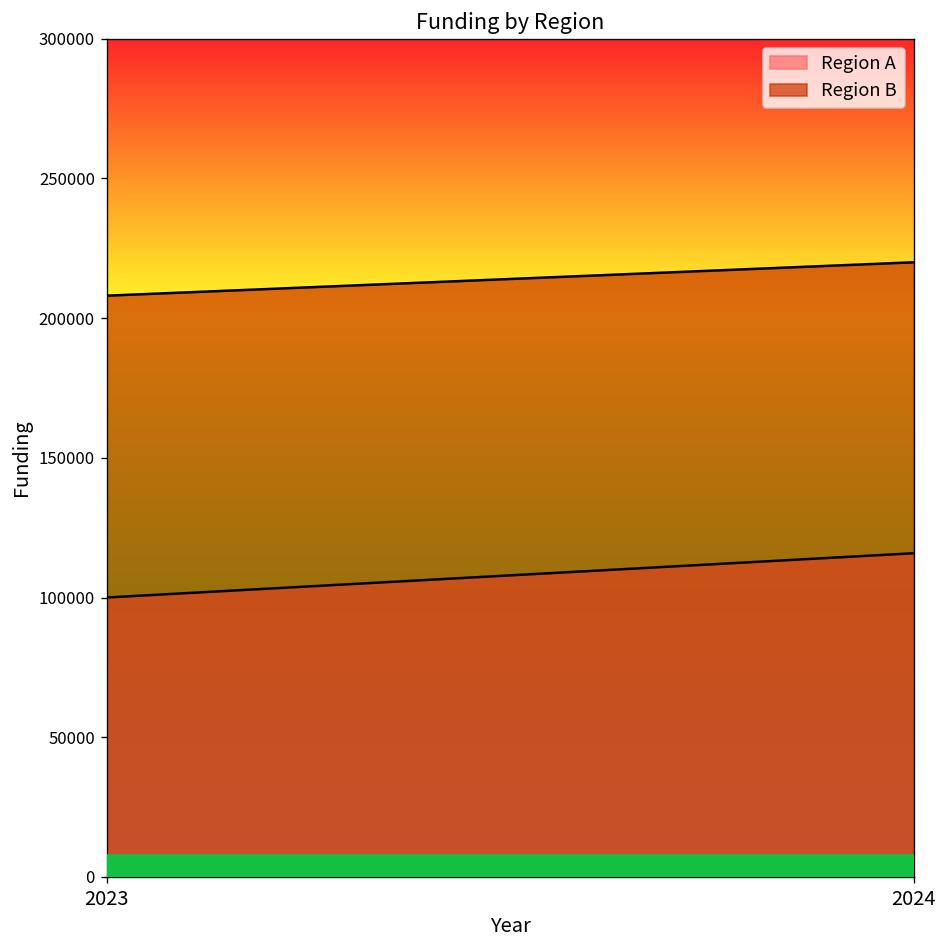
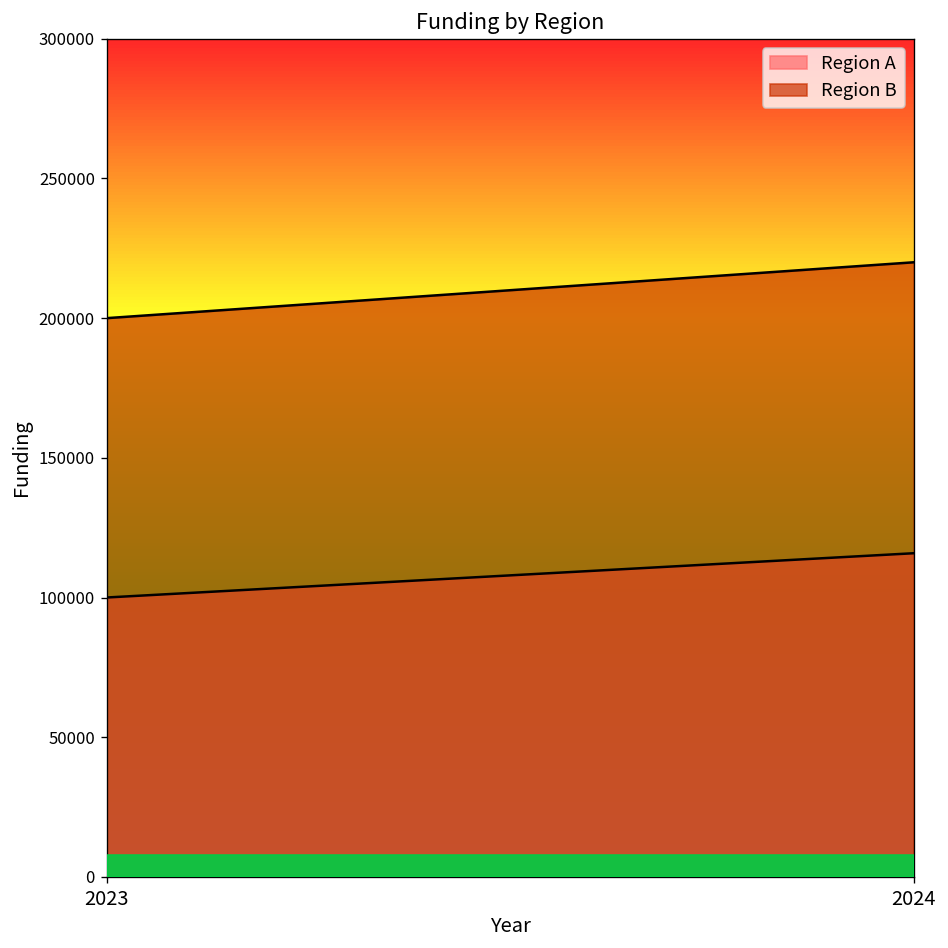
  {
    "Region A": {
      "2023": 100000,
      "2024": 116000
    },
    "Region B": {
-     "2023": 208000,
+     "2023": 200000,
      "2024": 220000
    }
  }
